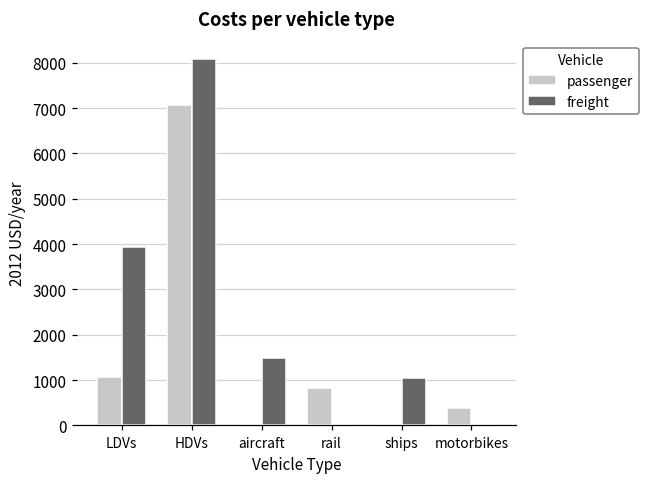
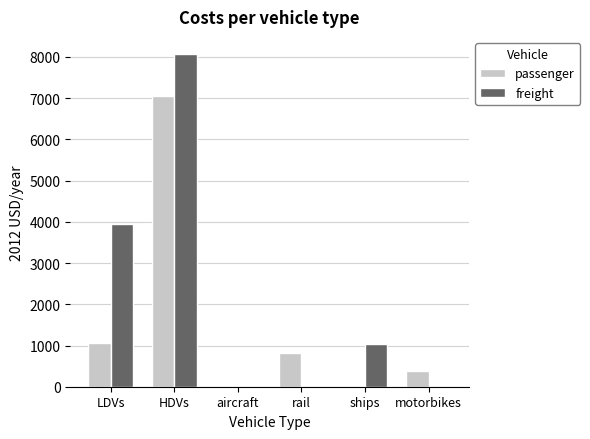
  {
    "passenger": {
      "LDVs": 1100,
      "HDVs": 7100,
      "aircraft": 0,
      "rail": 800,
      "ships": 0,
      "motorbikes": 400
    },
    "freight": {
      "LDVs": 3900,
      "HDVs": 8100,
-     "aircraft": 1500,
+     "aircraft": 0,
      "rail": 0,
      "ships": 1000,
      "motorbikes": 0
    }
  }
